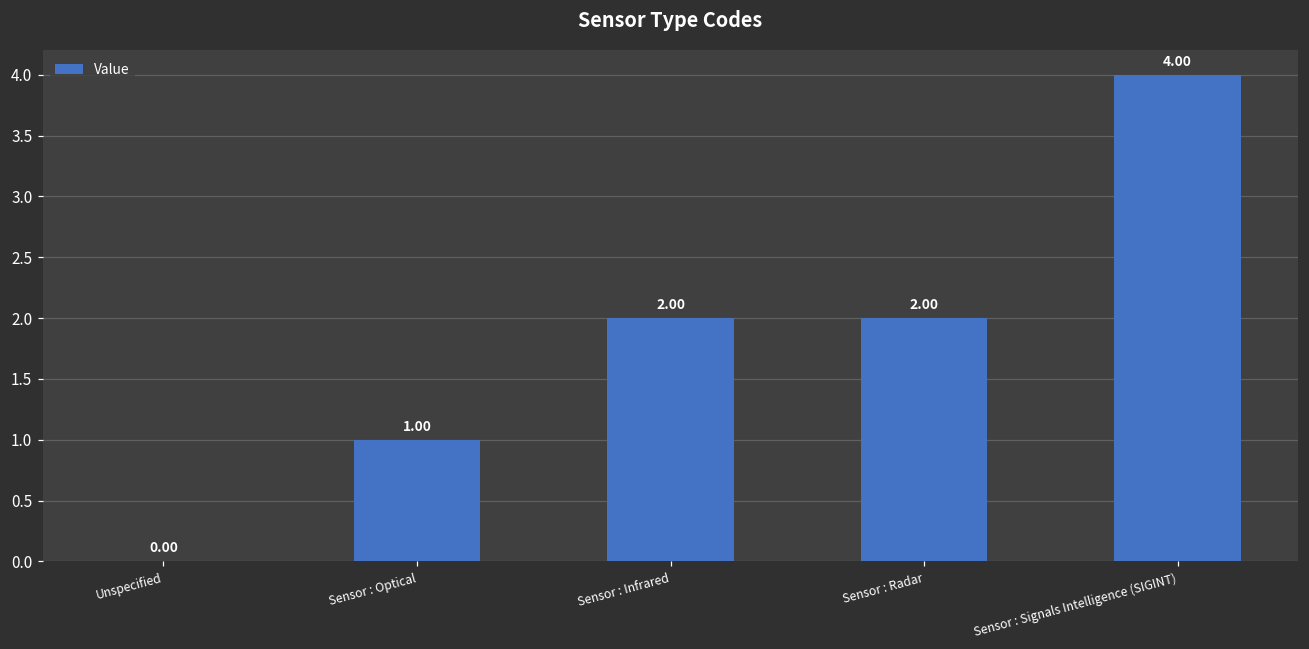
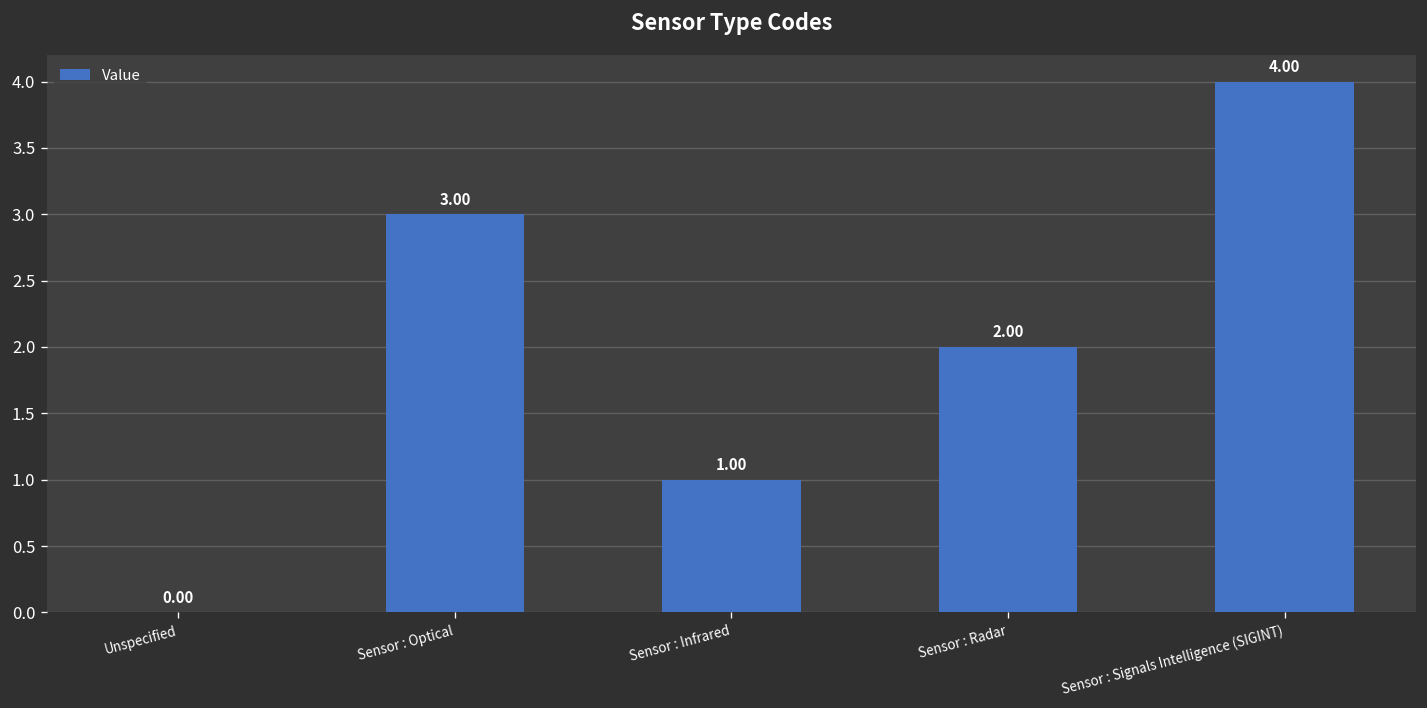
  {
    "Unspecified": 0.00,
-   "Sensor : Optical": 1.00,
-   "Sensor : Infrared": 2.00,
+   "Sensor : Optical": 3.00,
+   "Sensor : Infrared": 1.00,
    "Sensor : Radar": 2.00,
    "Sensor : Signals Intelligence (SIGINT)": 4.00
  }
